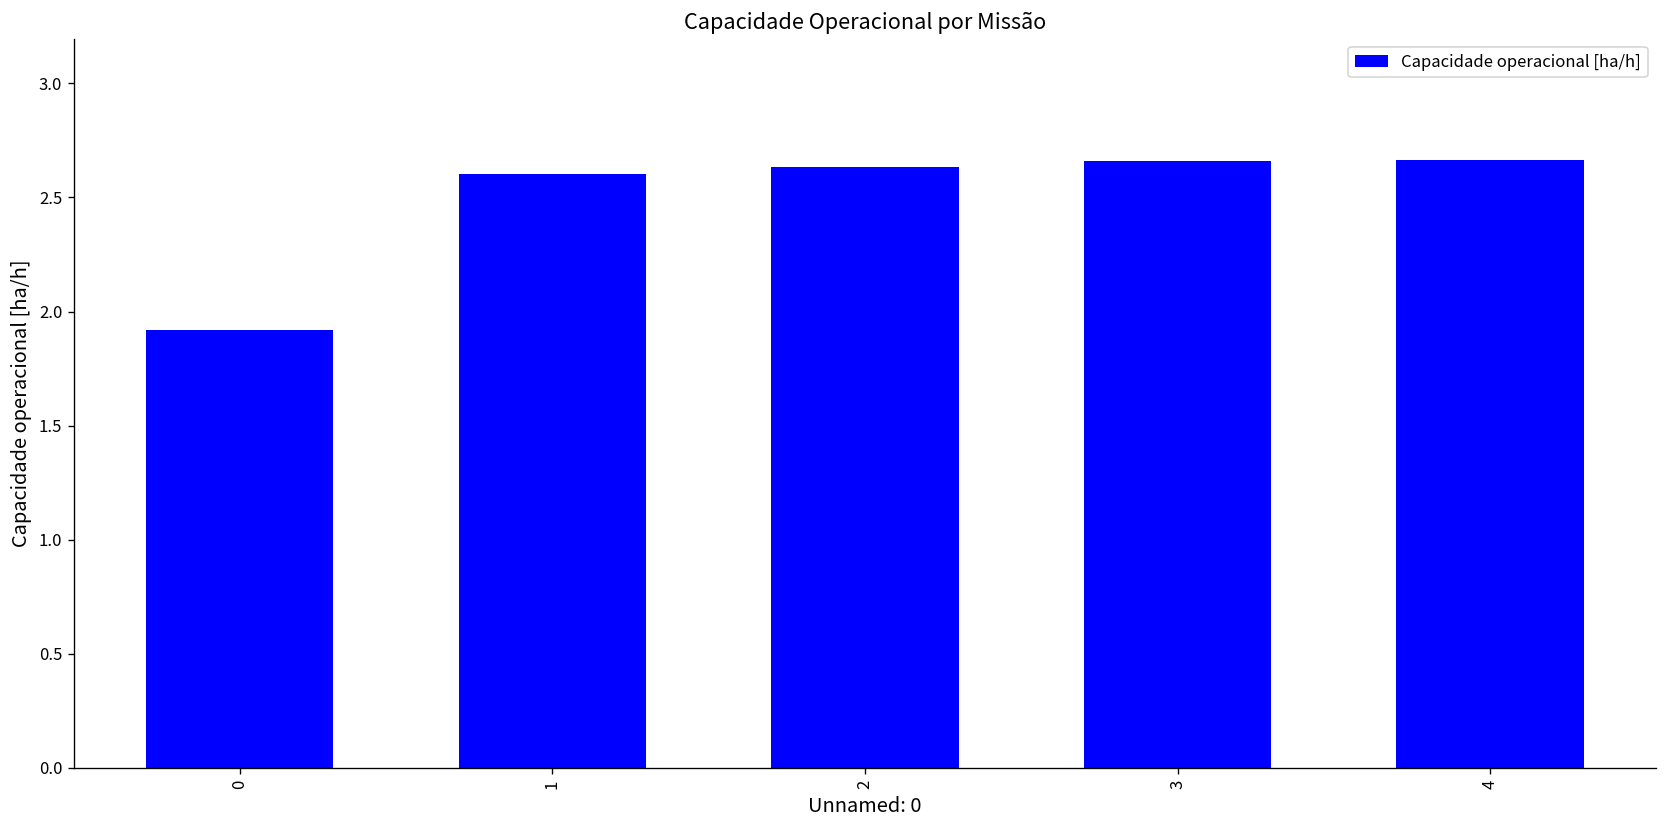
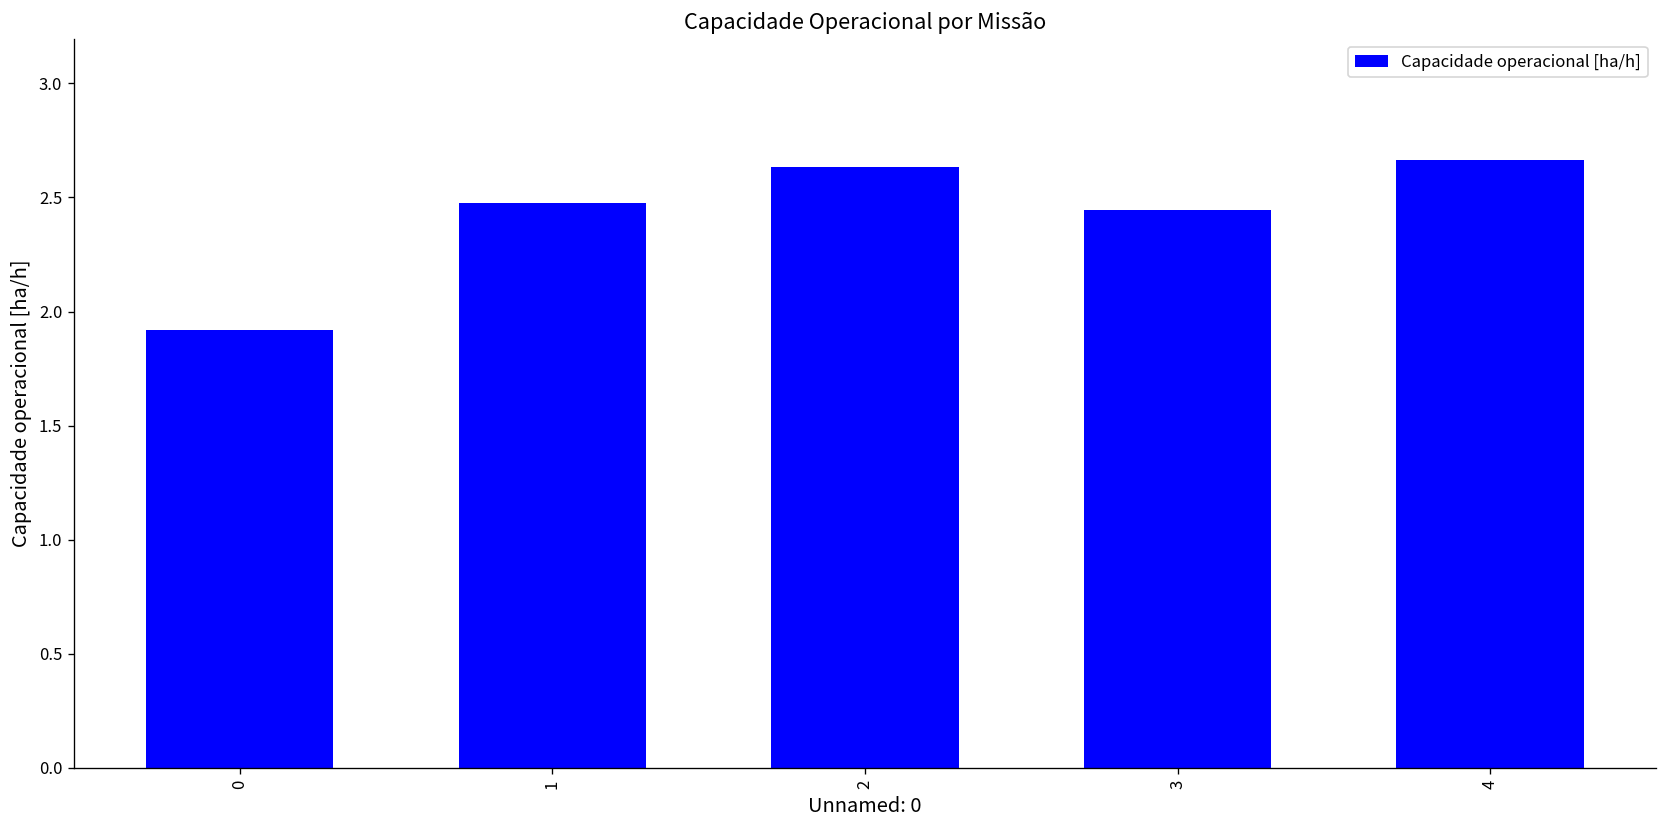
  {
    "0": 1.92,
-   "1": 2.60,
+   "1": 2.48,
    "2": 2.63,
-   "3": 2.66,
+   "3": 2.45,
    "4": 2.66
  }
